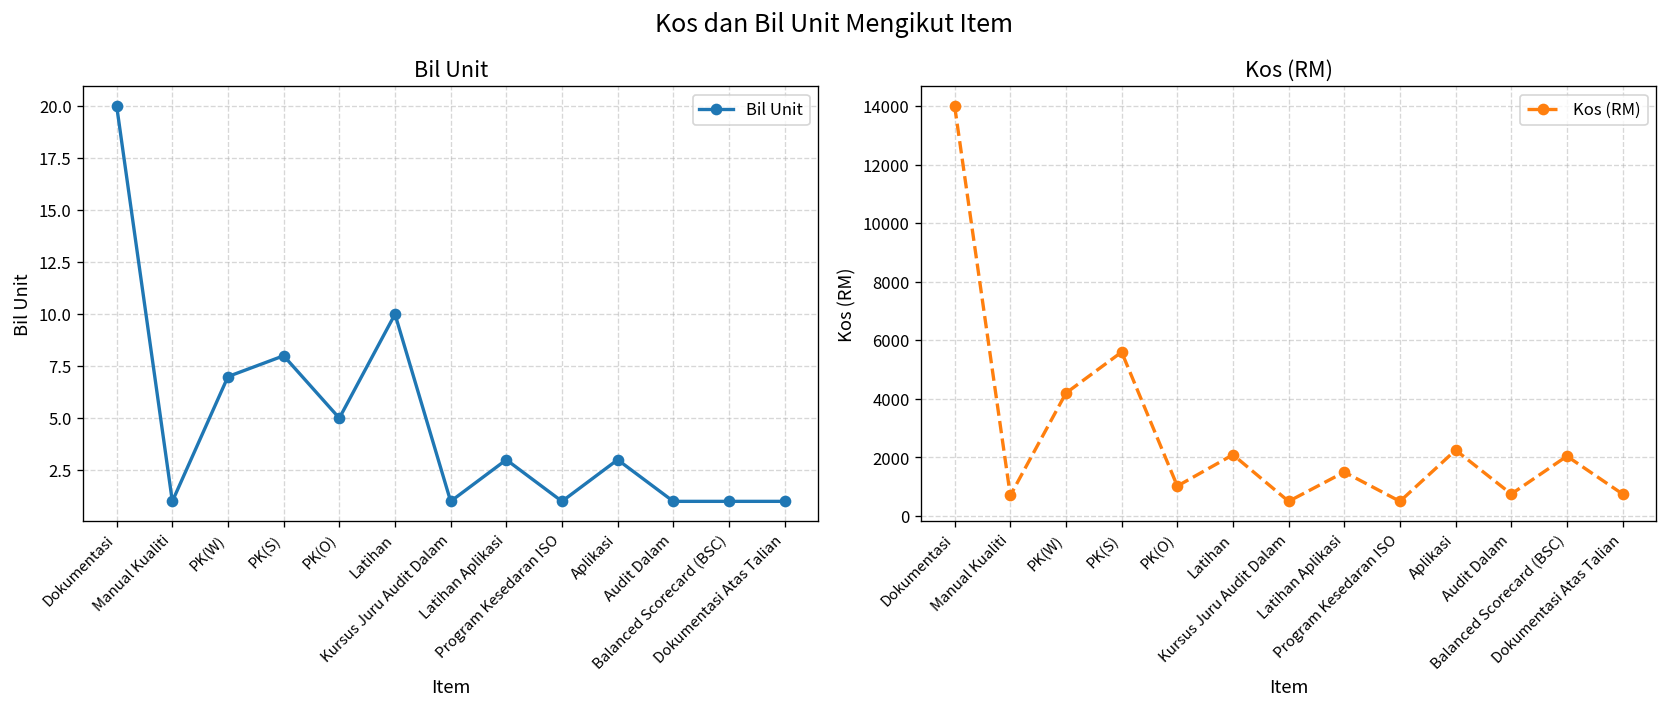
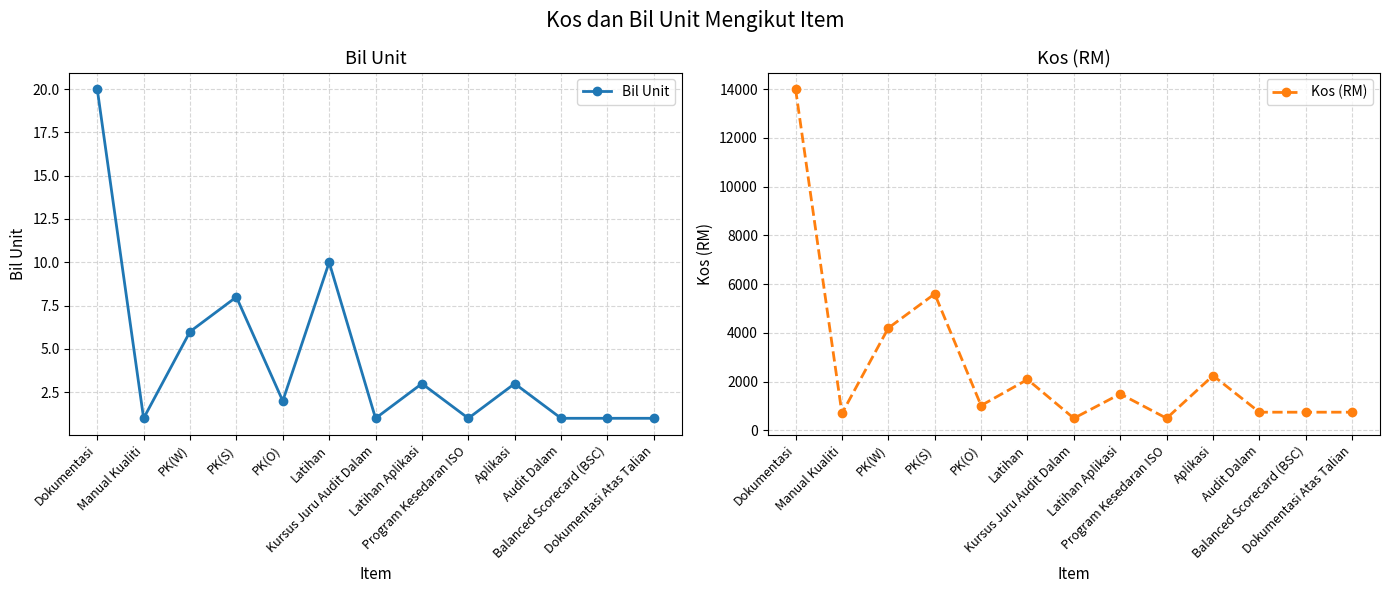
  {
    "Bil Unit": {
      "Dokumentasi": 20,
      "Manual Kualiti": 1,
-     "PK(W)": 7,
+     "PK(W)": 6,
      "PK(S)": 8,
-     "PK(O)": 5,
+     "PK(O)": 2,
      "Latihan": 10,
      "Kursus Juru Audit Dalam": 1,
      "Latihan Aplikasi": 3,
      "Program Kesedaran ISO": 1,
      "Aplikasi": 3,
      "Audit Dalam": 1,
      "Balanced Scorecard (BSC)": 1,
      "Dokumentasi Atas Talian": 1
    },
    "Kos (RM)": {
      "Dokumentasi": 14000,
      "Manual Kualiti": 700,
      "PK(W)": 4200,
      "PK(S)": 5600,
      "PK(O)": 1000,
      "Latihan": 2100,
      "Kursus Juru Audit Dalam": 500,
      "Latihan Aplikasi": 1500,
      "Program Kesedaran ISO": 500,
      "Aplikasi": 2300,
      "Audit Dalam": 800,
-     "Balanced Scorecard (BSC)": 2000,
+     "Balanced Scorecard (BSC)": 800,
      "Dokumentasi Atas Talian": 800
    }
  }
